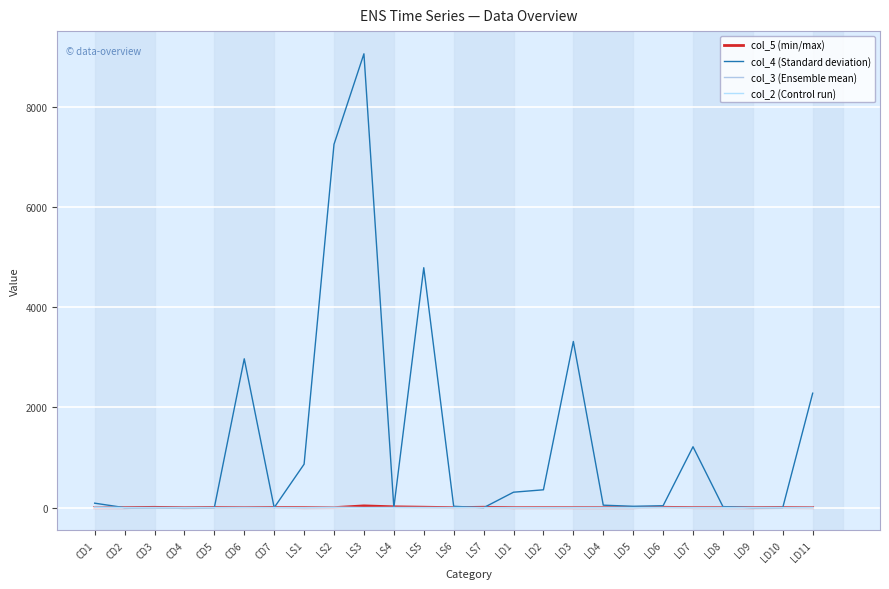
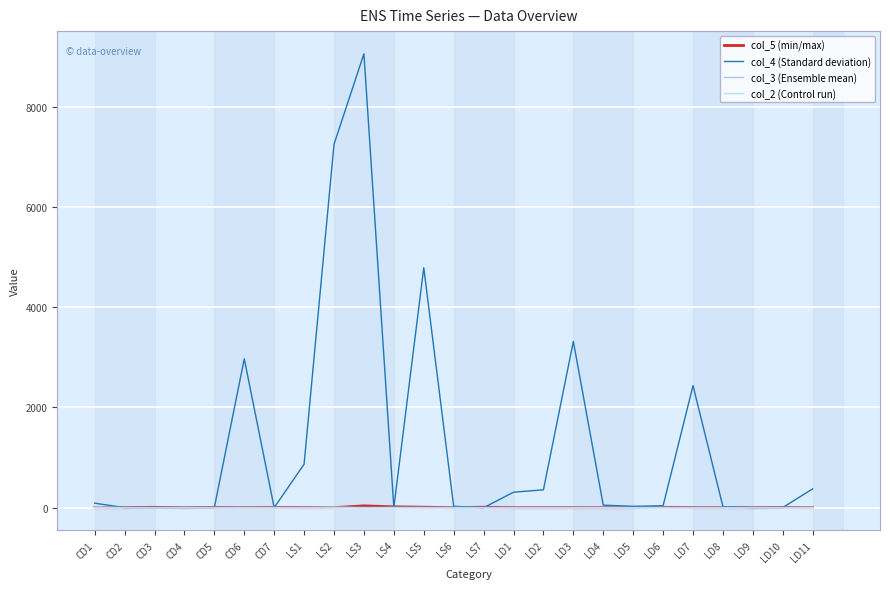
  {
    "col_4 (Standard deviation)": {
      "CD1": 100,
      "CD6": 3000,
      "LS1": 900,
      "LS2": 7200,
      "LS3": 9100,
      "LS5": 4800,
      "LD1": 300,
      "LD2": 400,
      "LD3": 3300,
-     "LD7": 1200,
-     "LD11": 2300
+     "LD7": 2400,
+     "LD11": 400
    }
  }
